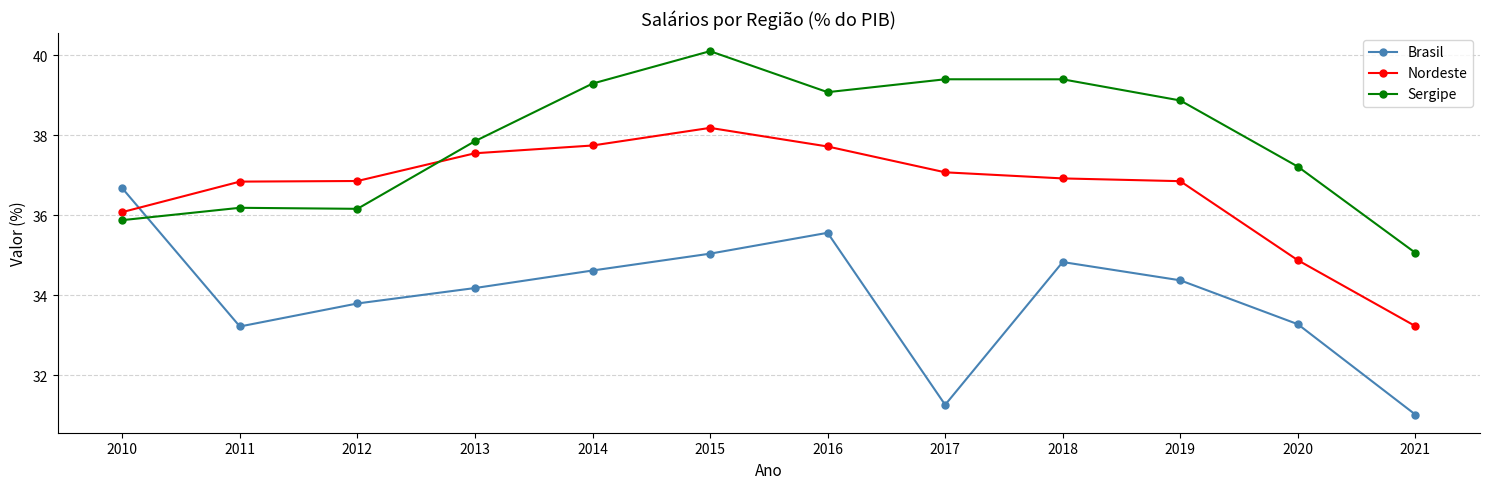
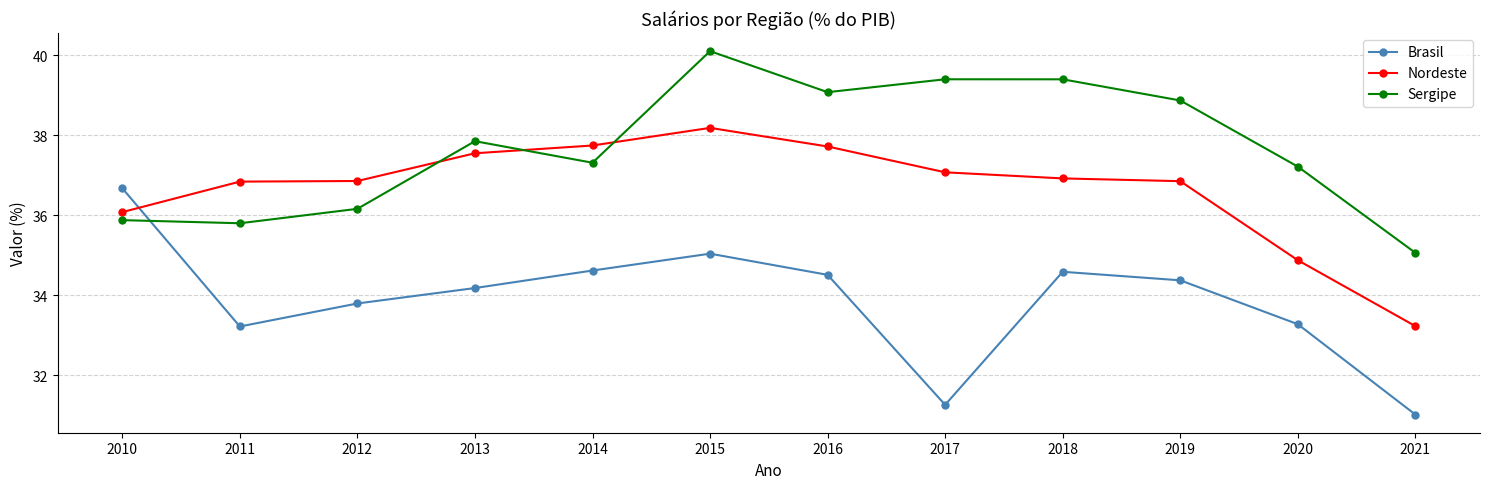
  {
    "Brasil": {
      "2010": 36.7,
      "2011": 33.2,
      "2012": 33.8,
      "2013": 34.2,
      "2014": 34.6,
      "2015": 35.0,
-     "2016": 35.6,
+     "2016": 34.5,
      "2017": 31.3,
-     "2018": 34.8,
+     "2018": 34.6,
      "2019": 34.4,
      "2020": 33.3,
      "2021": 31.0
    },
    "Nordeste": {
      "2010": 36.1,
      "2011": 36.8,
      "2012": 36.9,
      "2013": 37.5,
      "2014": 37.7,
      "2015": 38.2,
      "2016": 37.7,
      "2017": 37.1,
      "2018": 36.9,
      "2019": 36.8,
      "2020": 34.9,
      "2021": 33.2
    },
    "Sergipe": {
      "2010": 35.9,
-     "2011": 36.2,
+     "2011": 35.8,
      "2012": 36.2,
      "2013": 37.8,
-     "2014": 39.3,
+     "2014": 37.3,
      "2015": 40.1,
      "2016": 39.1,
      "2017": 39.4,
      "2018": 39.4,
      "2019": 38.9,
      "2020": 37.2,
      "2021": 35.1
    }
  }
